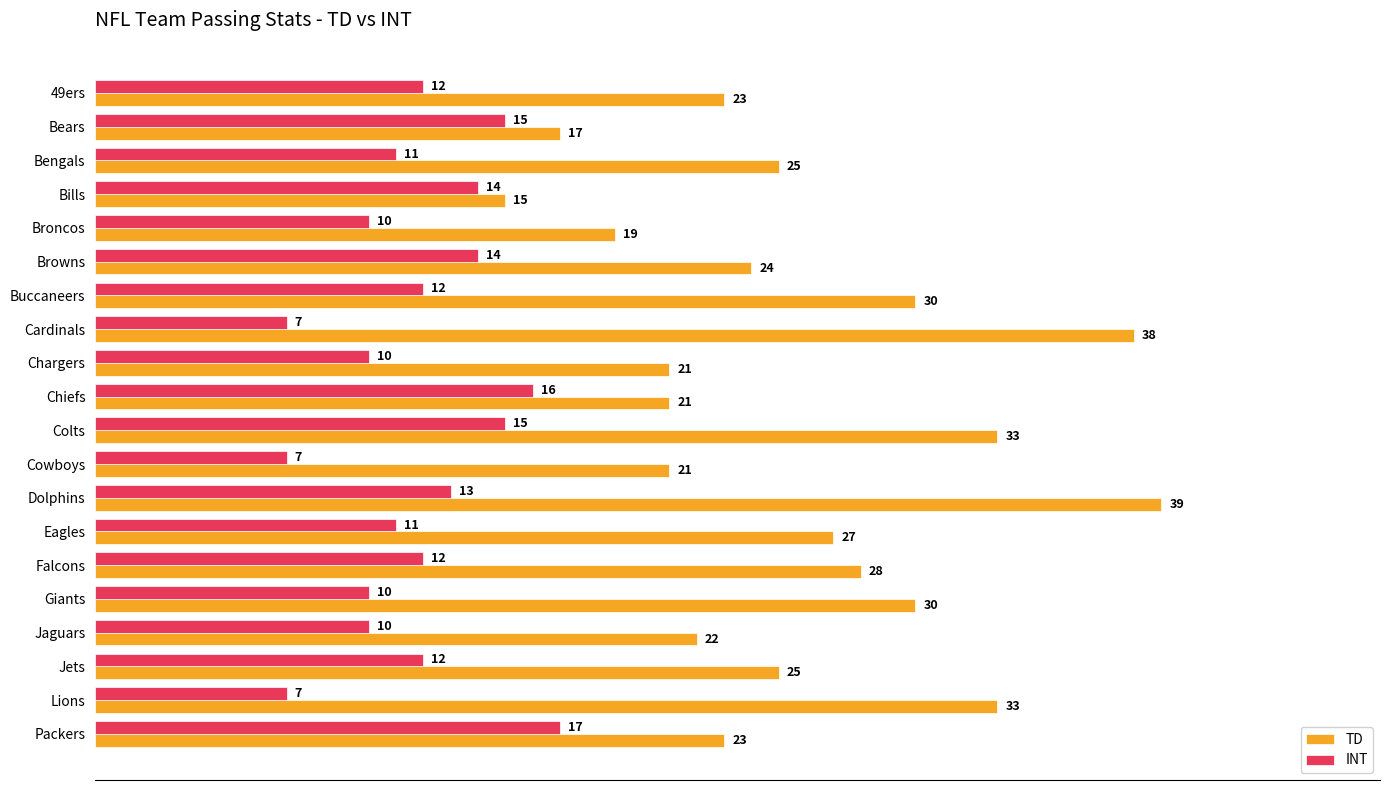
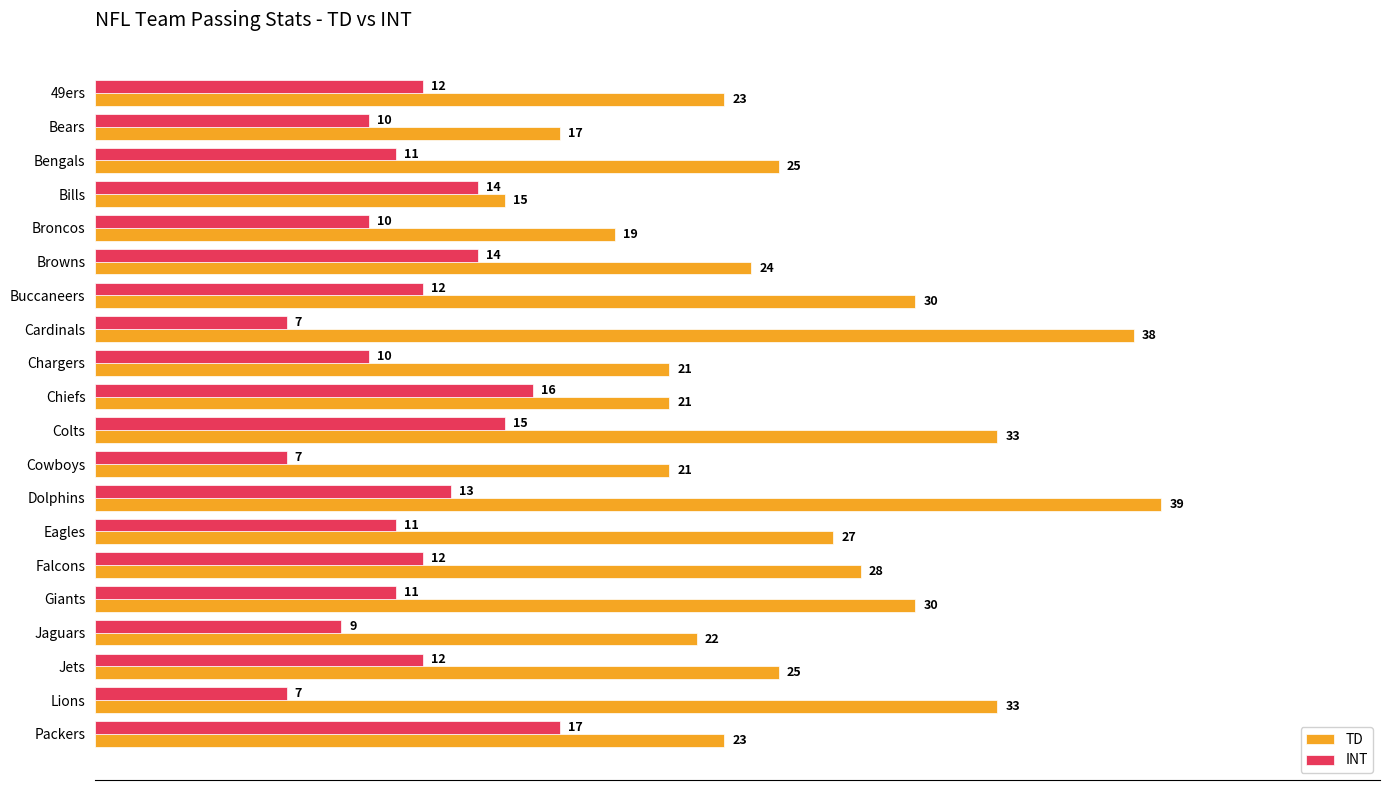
  {
    "TD": {
      "49ers": 23,
      "Bears": 17,
      "Bengals": 25,
      "Bills": 15,
      "Broncos": 19,
      "Browns": 24,
      "Buccaneers": 30,
      "Cardinals": 38,
      "Chargers": 21,
      "Chiefs": 21,
      "Colts": 33,
      "Cowboys": 21,
      "Dolphins": 39,
      "Eagles": 27,
      "Falcons": 28,
      "Giants": 30,
      "Jaguars": 22,
      "Jets": 25,
      "Lions": 33,
      "Packers": 23
    },
    "INT": {
      "49ers": 12,
-     "Bears": 15,
+     "Bears": 10,
      "Bengals": 11,
      "Bills": 14,
      "Broncos": 10,
      "Browns": 14,
      "Buccaneers": 12,
      "Cardinals": 7,
      "Chargers": 10,
      "Chiefs": 16,
      "Colts": 15,
      "Cowboys": 7,
      "Dolphins": 13,
      "Eagles": 11,
      "Falcons": 12,
-     "Giants": 10,
-     "Jaguars": 10,
+     "Giants": 11,
+     "Jaguars": 9,
      "Jets": 12,
      "Lions": 7,
      "Packers": 17
    }
  }
